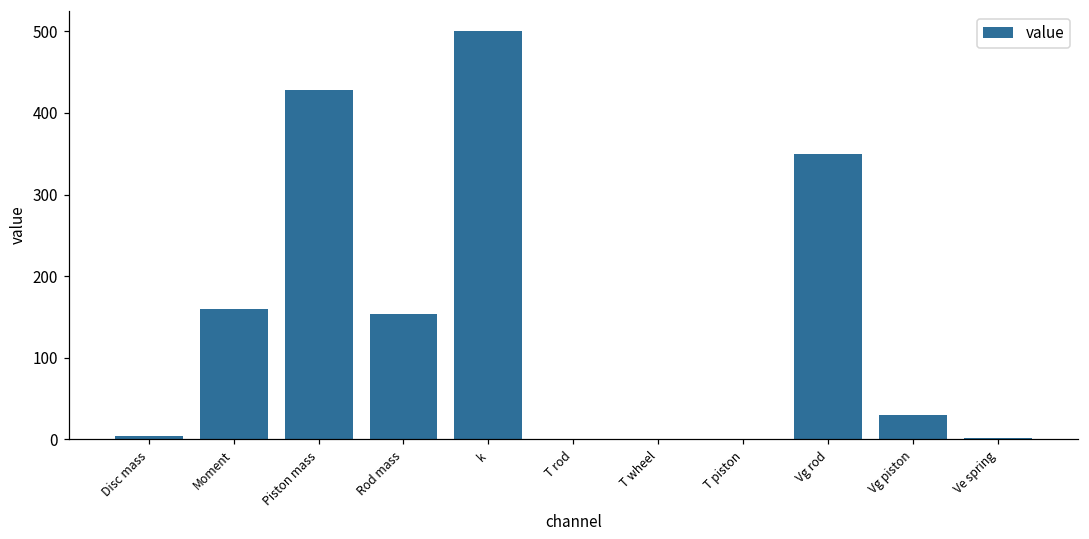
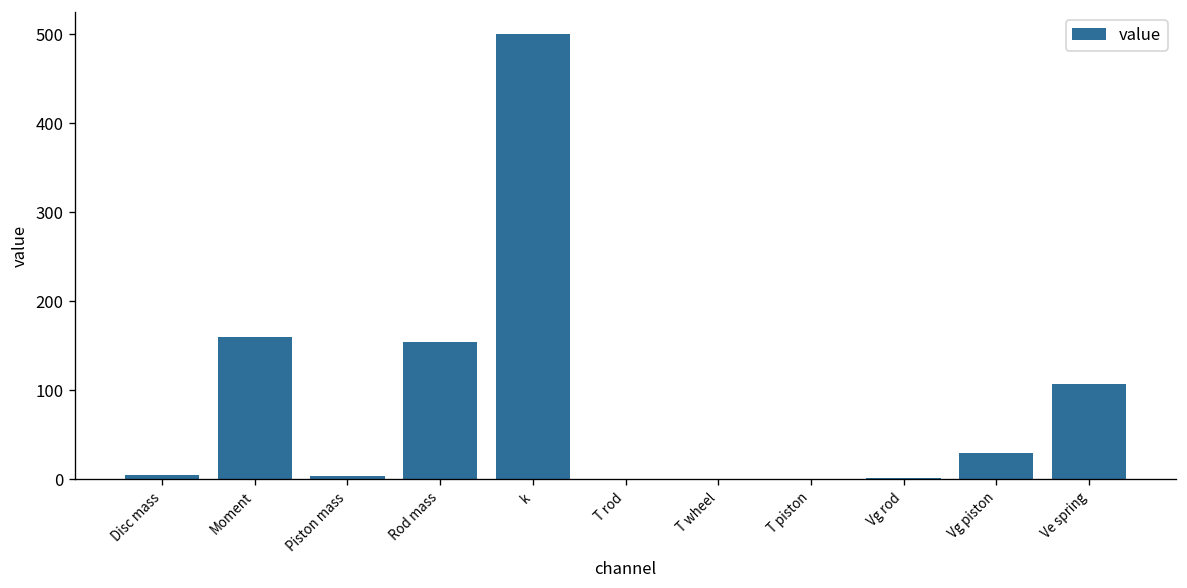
  {
    "Disc mass": 0,
    "Moment": 160,
-   "Piston mass": 430,
+   "Piston mass": 0,
    "Rod mass": 150,
    "k": 500,
    "T piston": 0,
-   "Vg rod": 350,
+   "Vg rod": 0,
    "Vg piston": 30,
-   "Ve spring": 0
+   "Ve spring": 110
  }
